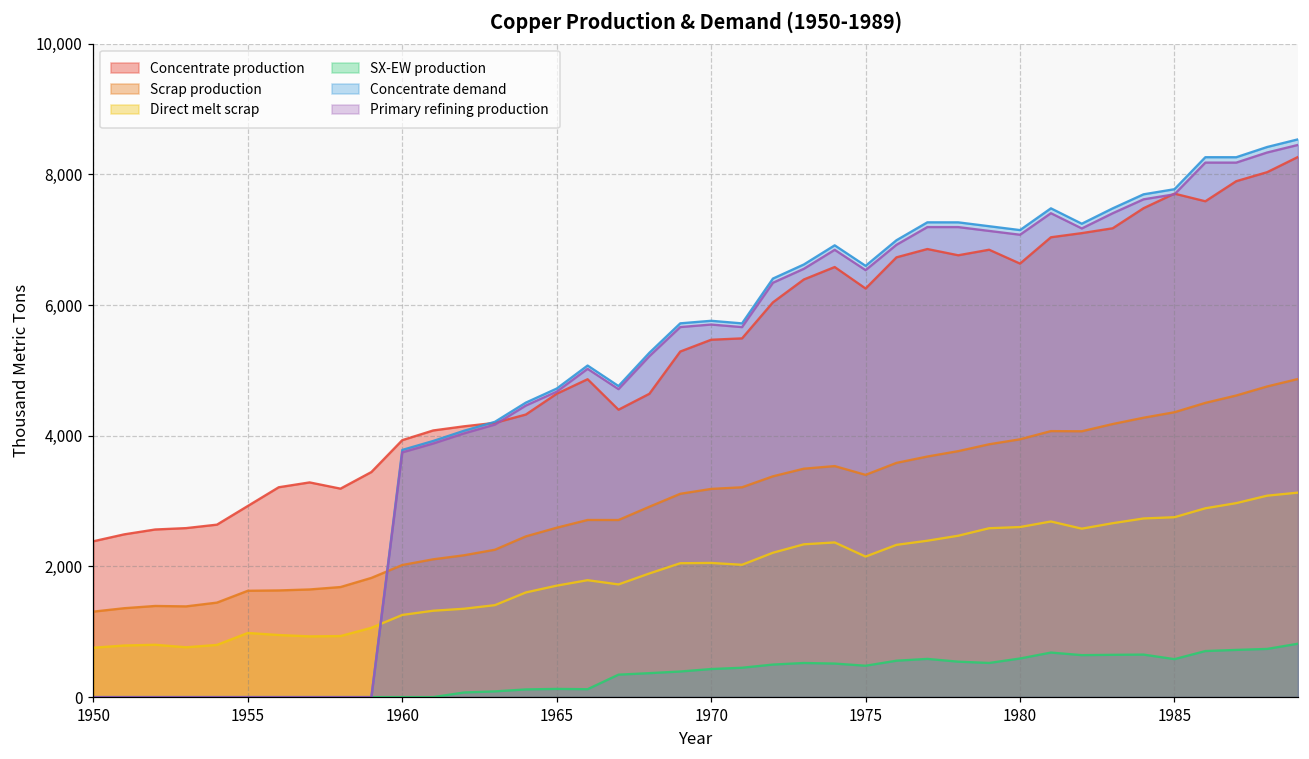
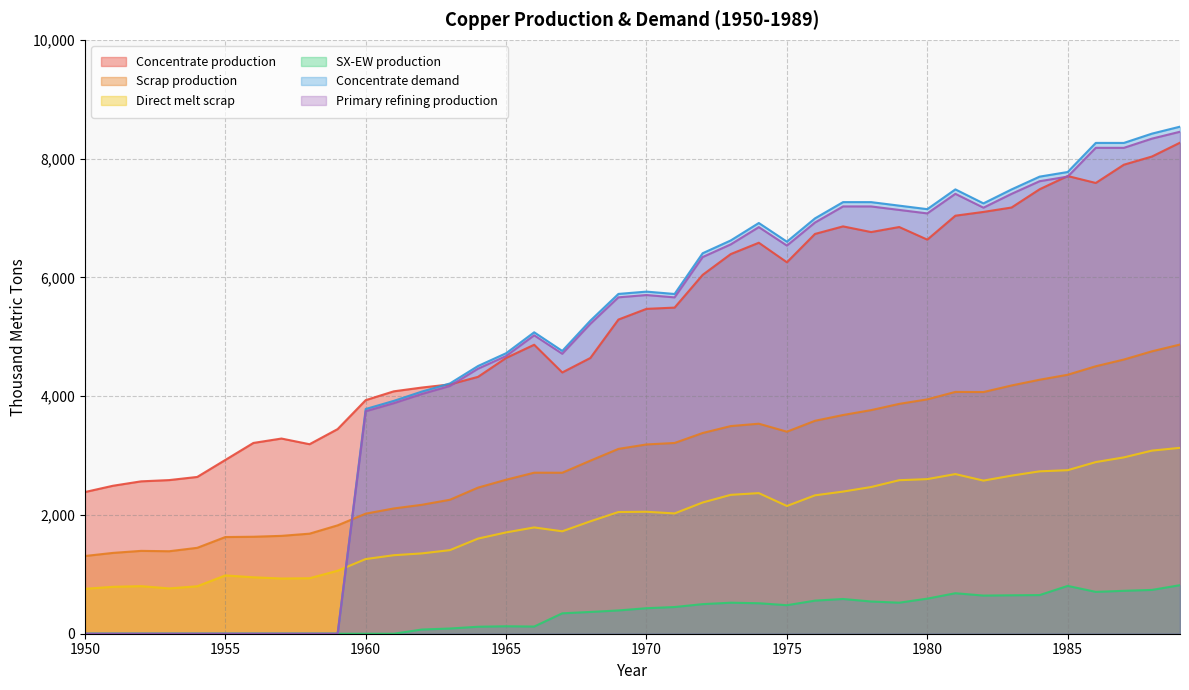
  {
    "SX-EW production": {
      "1960": "0",
      "1965": "100",
      "1970": "400",
      "1975": "500",
      "1980": "600",
-     "1985": "600"
+     "1985": "800"
    },
    "Concentrate demand": {
      "1965": "4,700",
      "1970": "5,800",
      "1975": "6,600",
      "1980": "7,100",
      "1985": "7,800"
    },
    "Primary refining production": {
      "1970": "5,700",
      "1975": "6,500",
      "1980": "7,100"
    }
  }
